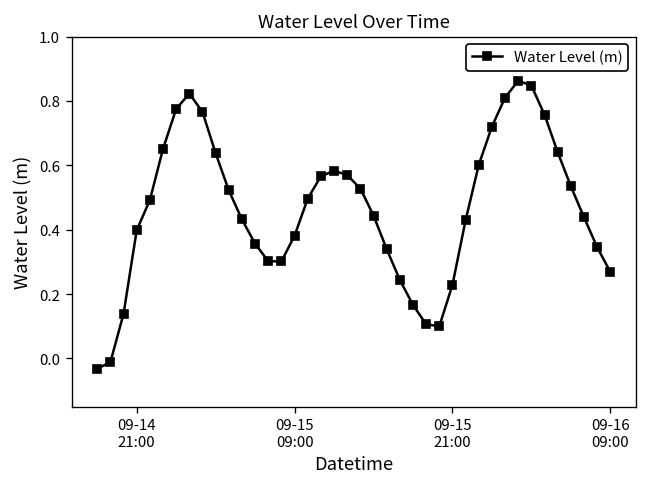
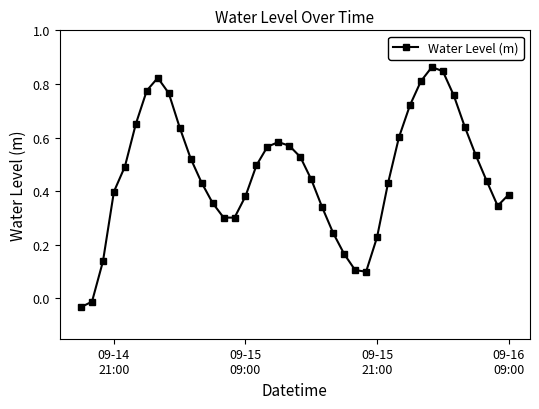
  {
    "09-14 21:00": 0.40,
    "09-15 09:00": 0.38,
    "09-15 21:00": 0.23,
-   "09-16 09:00": 0.27
+   "09-16 09:00": 0.39
  }
